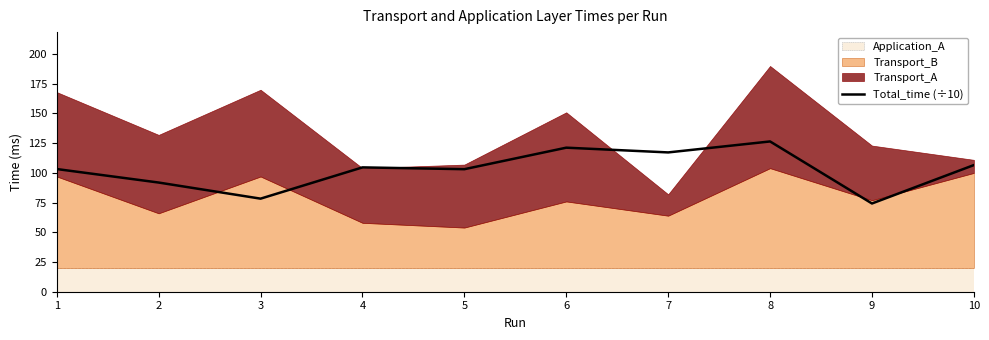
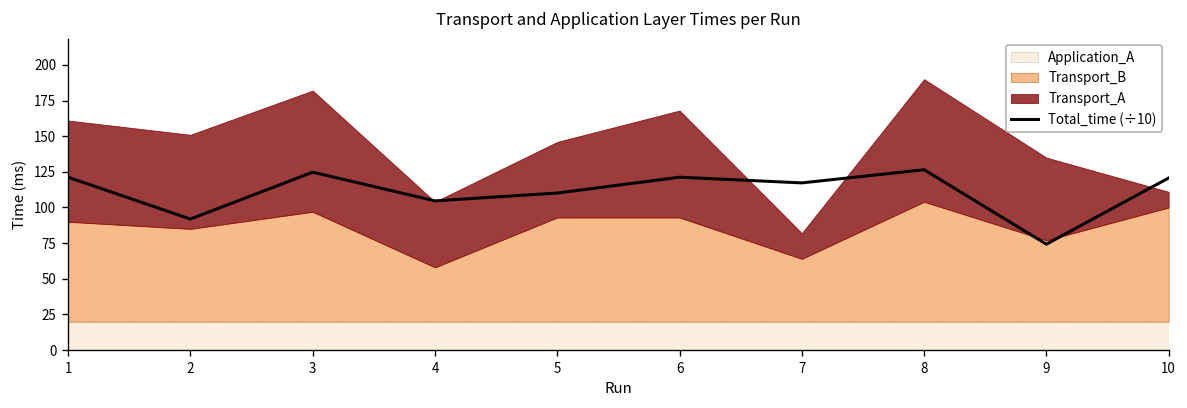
  {
    "Total_time (÷10)": {
-     "1": 103,
+     "1": 121,
      "2": 92,
-     "3": 78,
-     "5": 103,
+     "3": 125,
+     "5": 110,
      "6": 121,
      "7": 117,
      "8": 126,
      "9": 74,
-     "10": 107
+     "10": 121
    },
    "Application_A": {
      "1": 20,
      "2": 20,
      "3": 20,
      "4": 20,
      "5": 20,
      "6": 20,
      "7": 20,
      "8": 20,
      "9": 20,
      "10": 20
    },
    "Transport_B": {
-     "1": 77,
-     "2": 46,
+     "1": 70,
+     "2": 65,
      "3": 77,
      "4": 38,
-     "5": 34,
-     "6": 56,
+     "5": 73,
+     "6": 73,
      "7": 44,
      "8": 84,
      "9": 57,
      "10": 80
    },
    "Transport_A": {
      "1": 71,
      "2": 66,
-     "3": 73,
+     "3": 85,
      "5": 53,
      "6": 75,
      "7": 18,
      "8": 86,
-     "9": 46,
+     "9": 58,
      "10": 11
    }
  }
